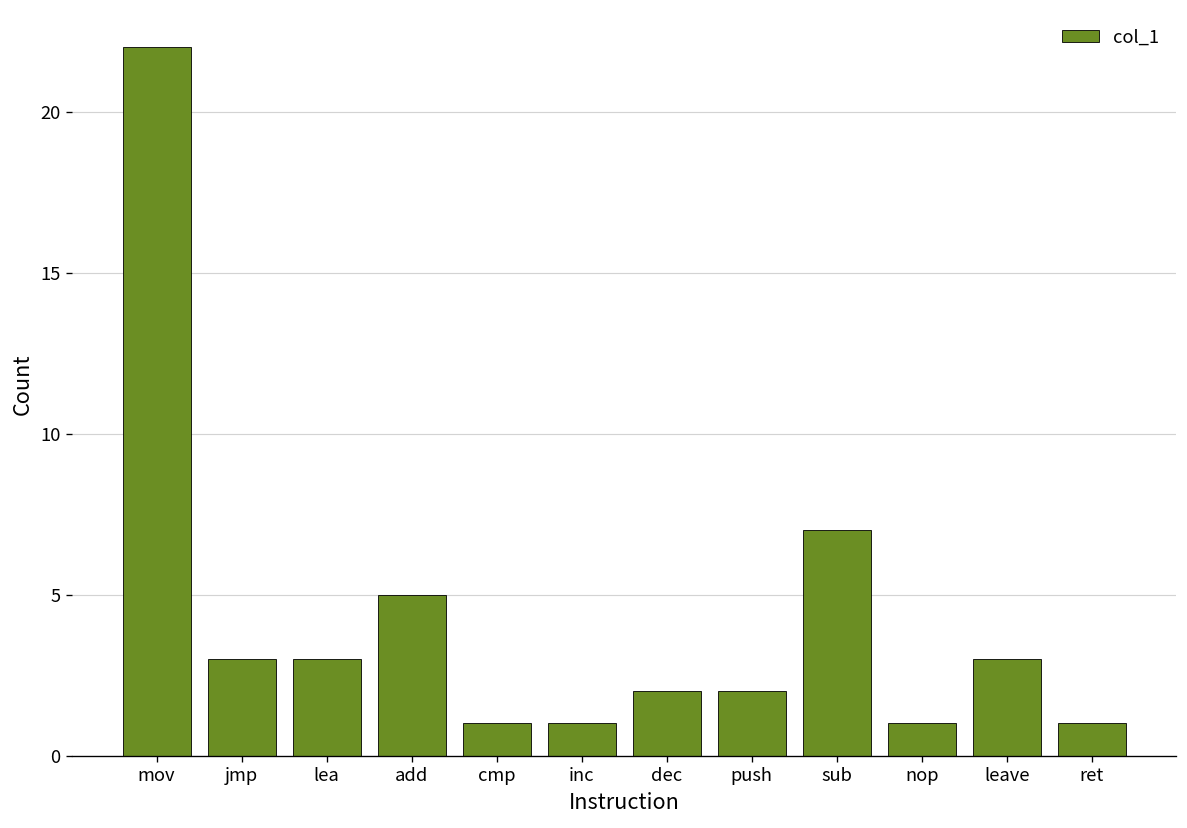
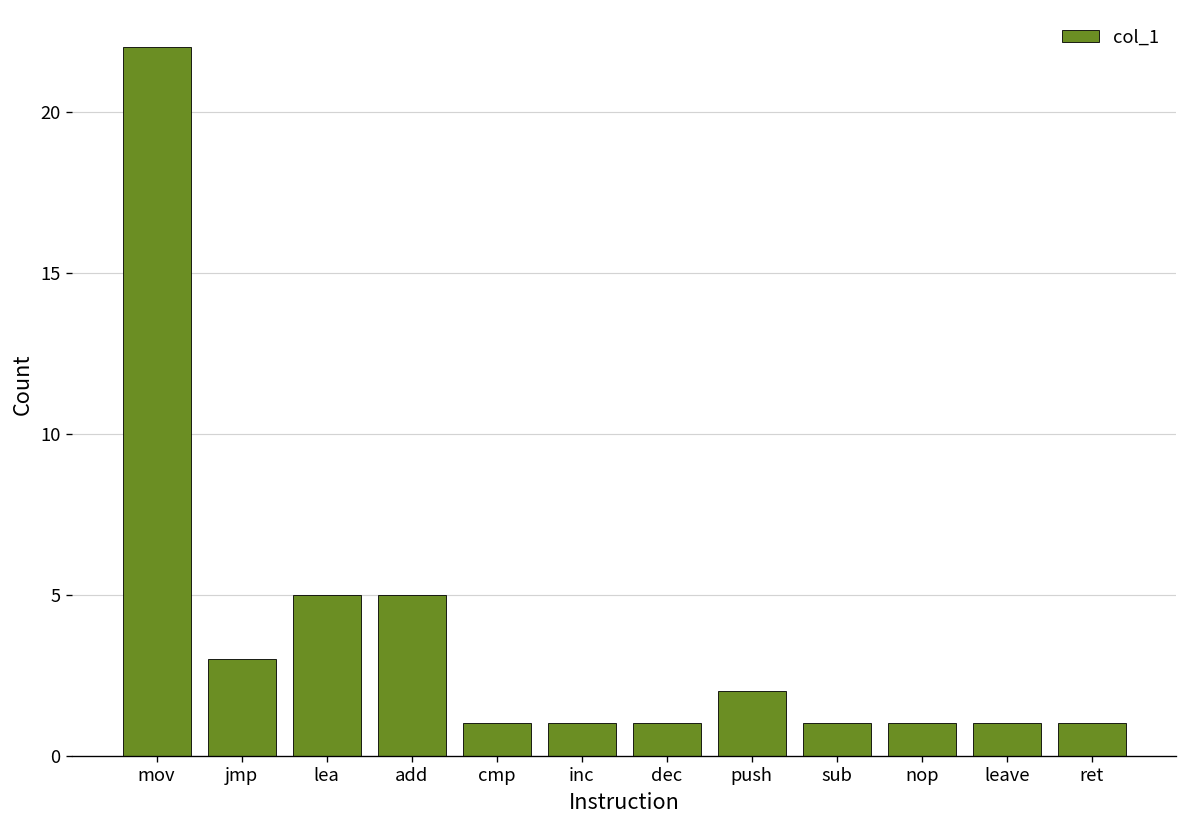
  {
    "mov": 22,
    "jmp": 3,
-   "lea": 3,
+   "lea": 5,
    "add": 5,
    "cmp": 1,
    "inc": 1,
-   "dec": 2,
+   "dec": 1,
    "push": 2,
-   "sub": 7,
+   "sub": 1,
    "nop": 1,
-   "leave": 3,
+   "leave": 1,
    "ret": 1
  }
